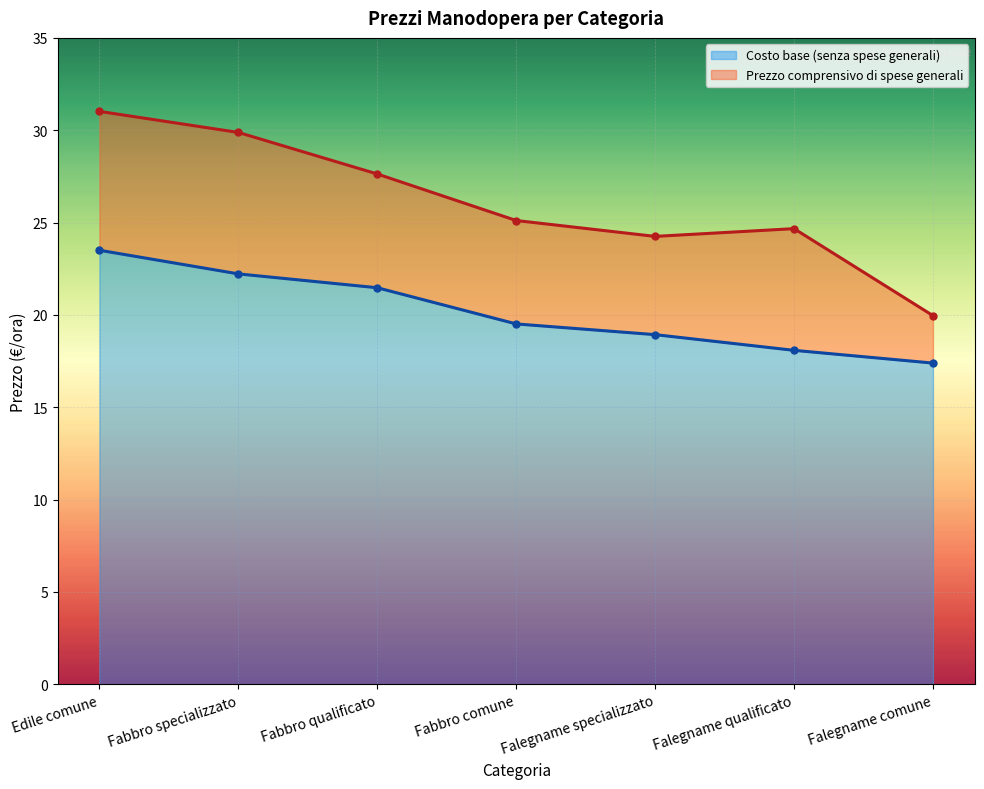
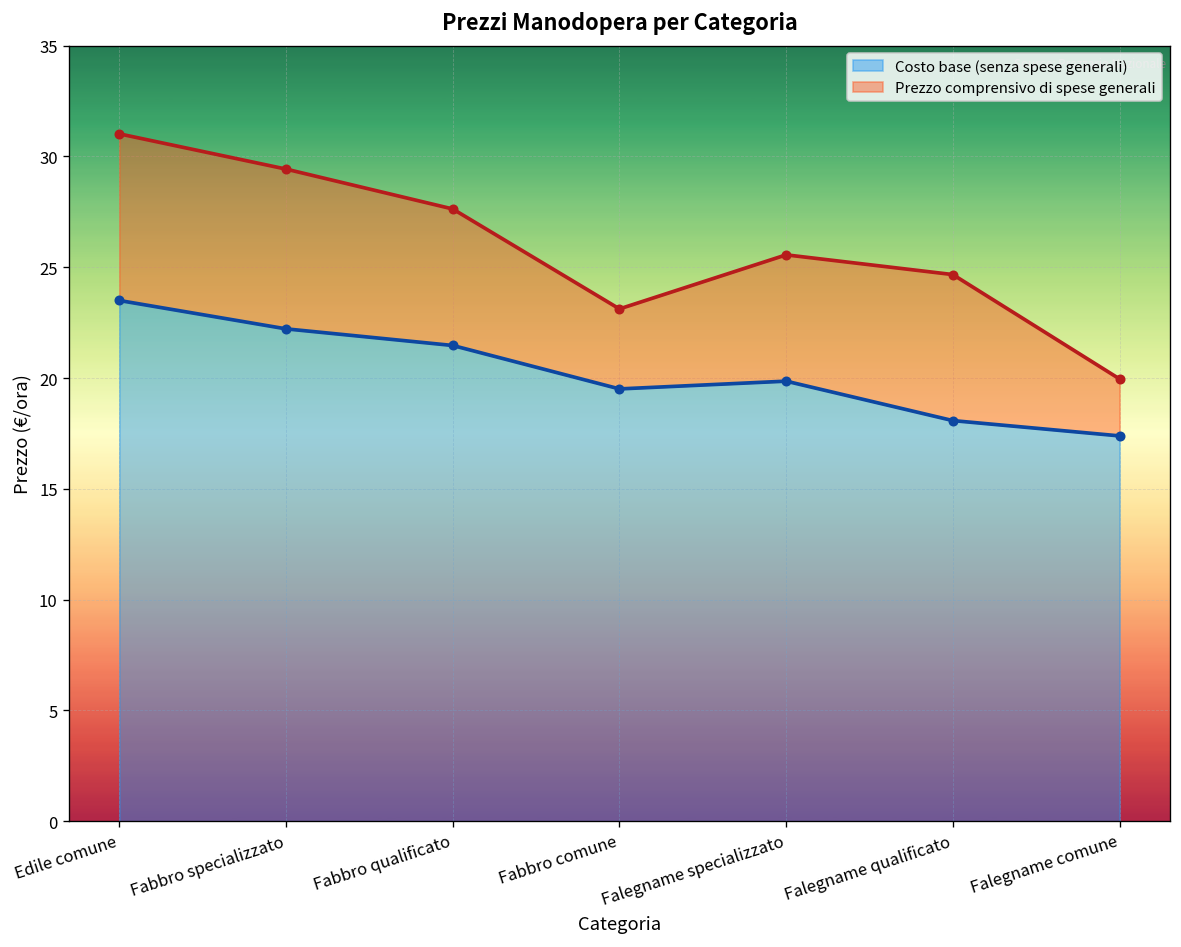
  {
    "Costo base (senza spese generali)": {
      "Edile comune": 23.5,
      "Fabbro specializzato": 22.2,
      "Fabbro qualificato": 21.5,
      "Fabbro comune": 19.5,
-     "Falegname specializzato": 18.9,
+     "Falegname specializzato": 19.9,
      "Falegname qualificato": 18.1,
      "Falegname comune": 17.4
    },
    "Prezzo comprensivo di spese generali": {
      "Edile comune": 31.0,
-     "Fabbro specializzato": 29.9,
+     "Fabbro specializzato": 29.4,
      "Fabbro qualificato": 27.6,
-     "Fabbro comune": 25.1,
-     "Falegname specializzato": 24.3,
+     "Fabbro comune": 23.1,
+     "Falegname specializzato": 25.6,
      "Falegname qualificato": 24.7,
      "Falegname comune": 20.0
    }
  }
